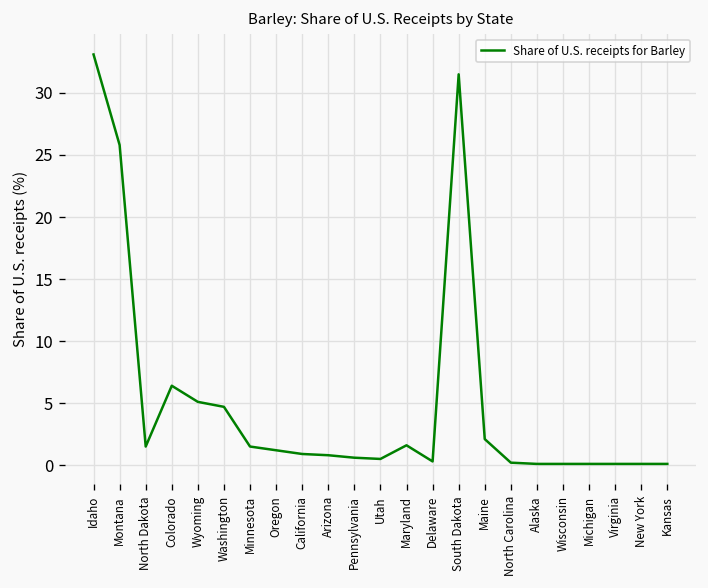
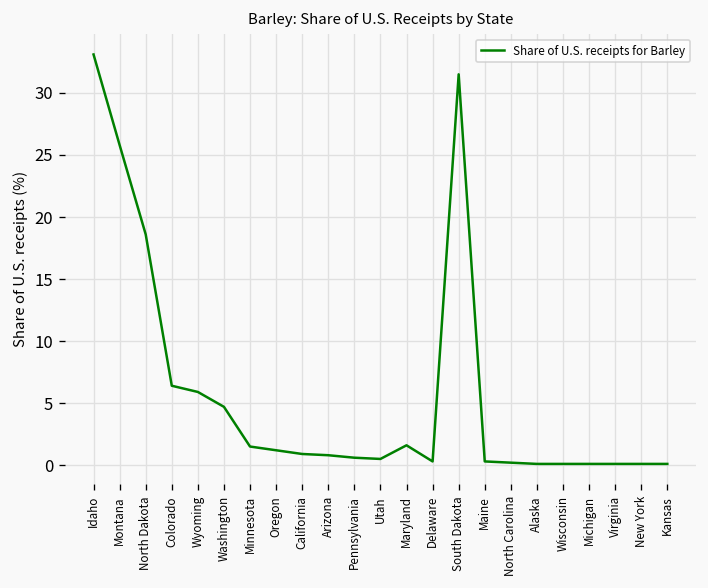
  {
    "Idaho": 33.1,
    "Montana": 25.8,
-   "North Dakota": 1.5,
+   "North Dakota": 18.6,
    "Colorado": 6.4,
-   "Wyoming": 5.1,
+   "Wyoming": 5.9,
    "Washington": 4.7,
    "Minnesota": 1.5,
    "Oregon": 1.2,
    "California": 0.9,
    "Arizona": 0.8,
    "Pennsylvania": 0.6,
    "Utah": 0.5,
    "Maryland": 1.6,
    "Delaware": 0.3,
    "South Dakota": 31.5,
-   "Maine": 2.1,
+   "Maine": 0.3,
    "North Carolina": 0.2,
    "Alaska": 0.1,
    "Wisconsin": 0.1,
    "Michigan": 0.1,
    "Virginia": 0.1,
    "New York": 0.1,
    "Kansas": 0.1
  }
